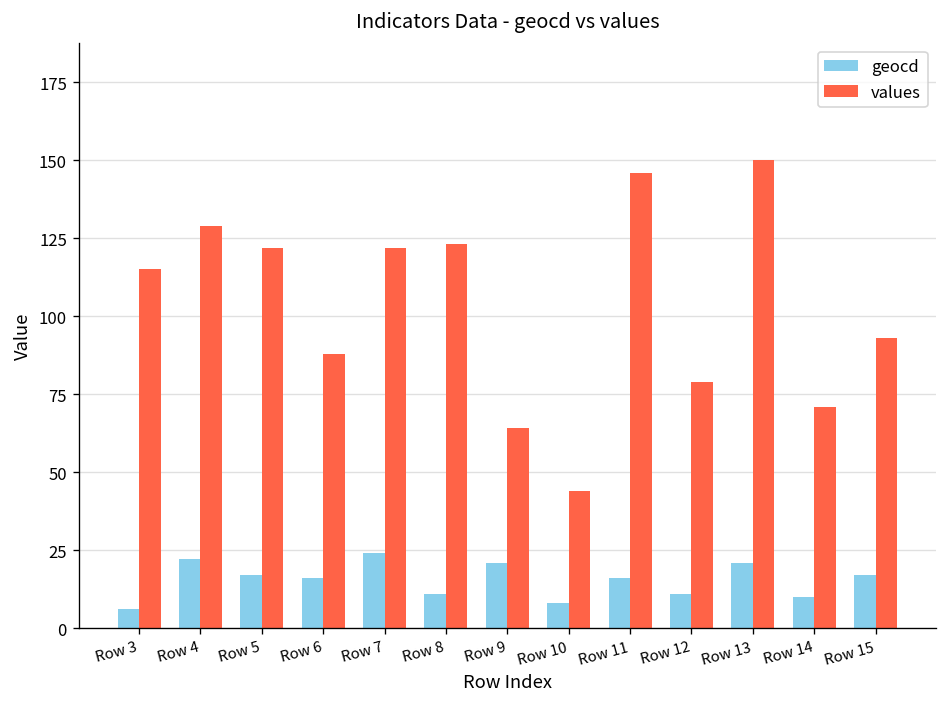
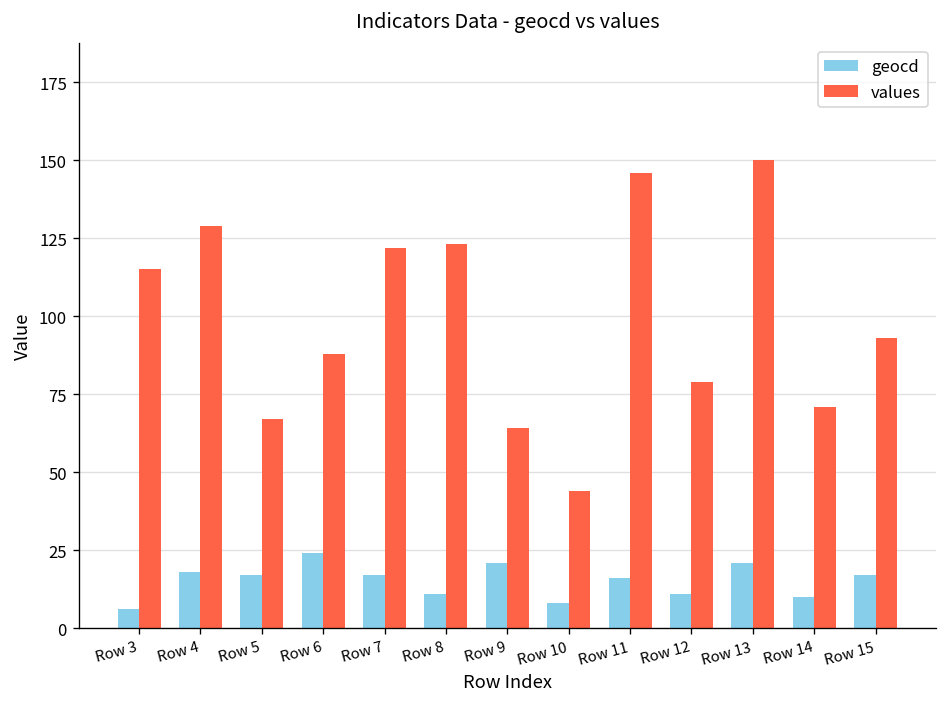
  {
    "geocd": {
      "Row 3": 6,
-     "Row 4": 22,
+     "Row 4": 18,
      "Row 5": 17,
-     "Row 6": 16,
-     "Row 7": 24,
+     "Row 6": 24,
+     "Row 7": 17,
      "Row 8": 11,
      "Row 9": 21,
      "Row 10": 8,
      "Row 11": 16,
      "Row 12": 11,
      "Row 13": 21,
      "Row 14": 10,
      "Row 15": 17
    },
    "values": {
      "Row 3": 115,
      "Row 4": 129,
-     "Row 5": 122,
+     "Row 5": 67,
      "Row 6": 88,
      "Row 7": 122,
      "Row 8": 123,
      "Row 9": 64,
      "Row 10": 44,
      "Row 11": 146,
      "Row 12": 79,
      "Row 13": 150,
      "Row 14": 71,
      "Row 15": 93
    }
  }
